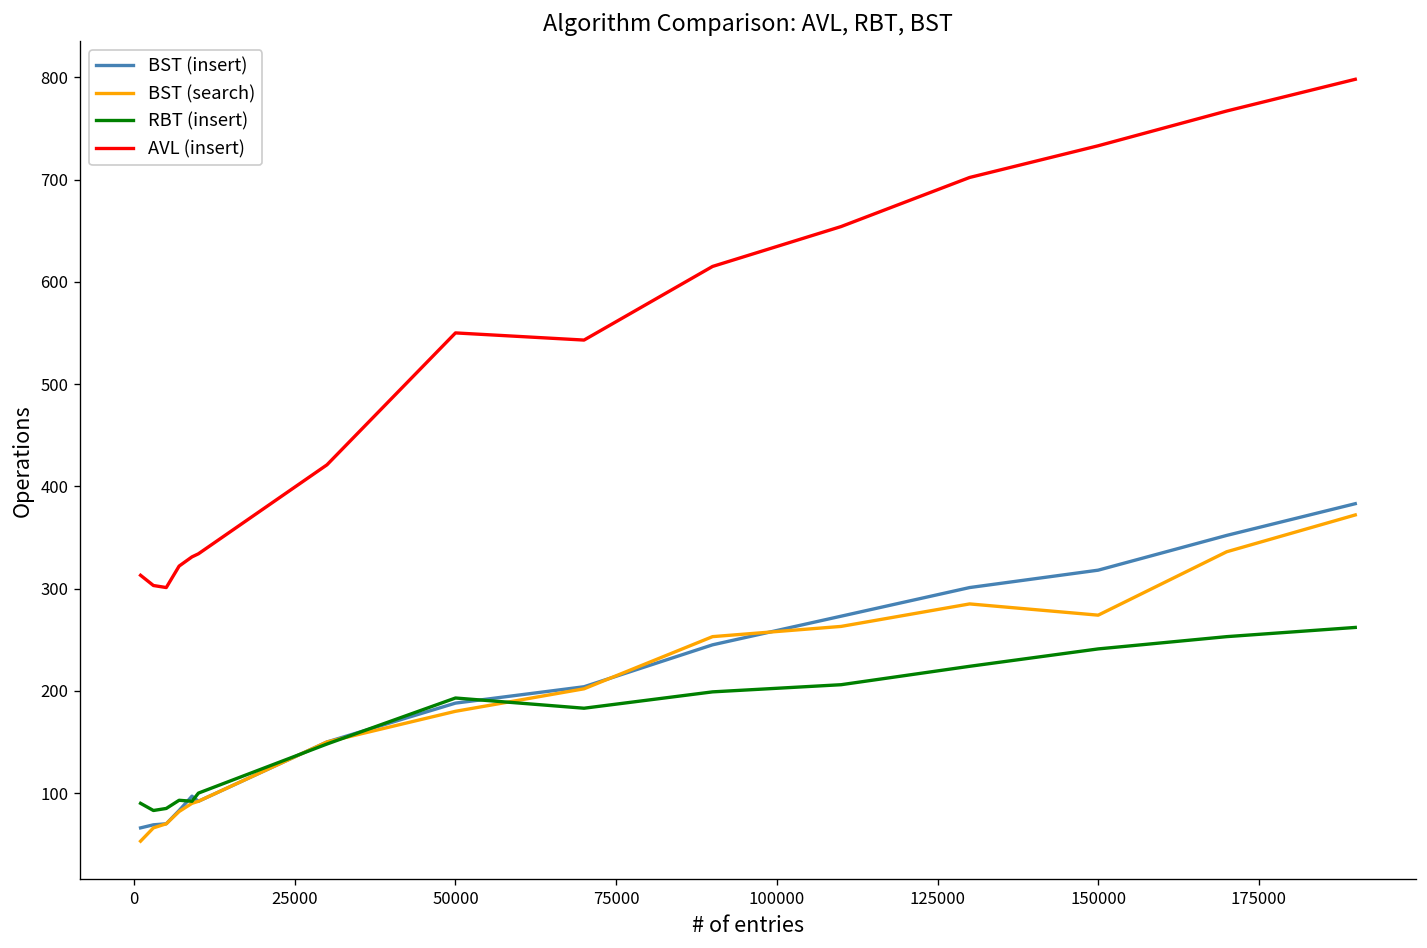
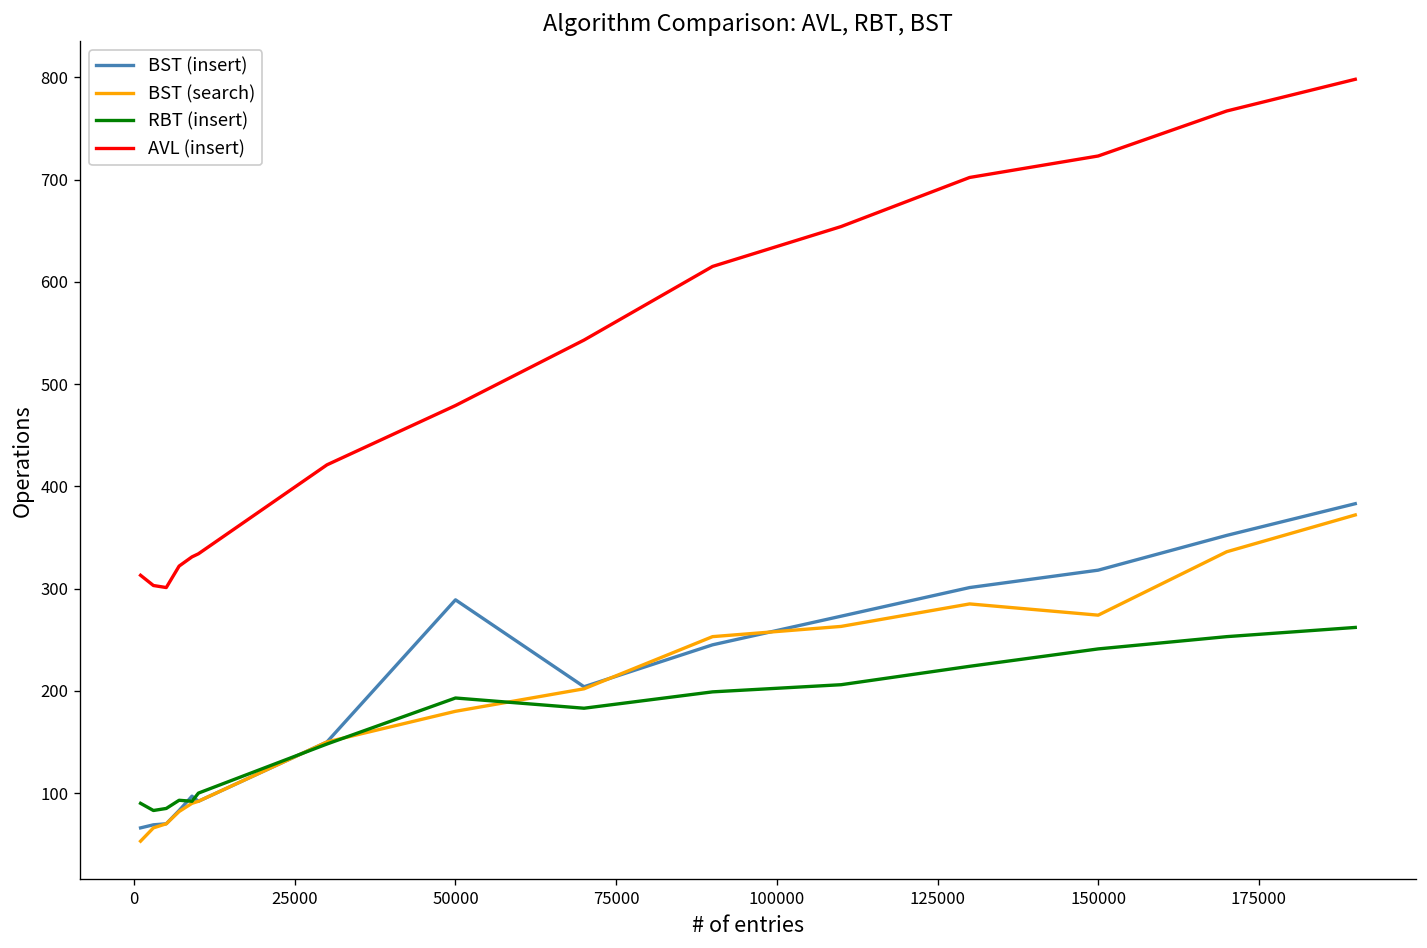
  {
    "BST (insert)": {
-     "50000": 190,
+     "50000": 290,
      "150000": 320
    },
    "BST (search)": {
      "50000": 180,
      "150000": 270
    },
    "RBT (insert)": {
      "50000": 190,
      "150000": 240
    },
    "AVL (insert)": {
-     "50000": 550,
-     "150000": 730
+     "50000": 480,
+     "150000": 720
    }
  }
